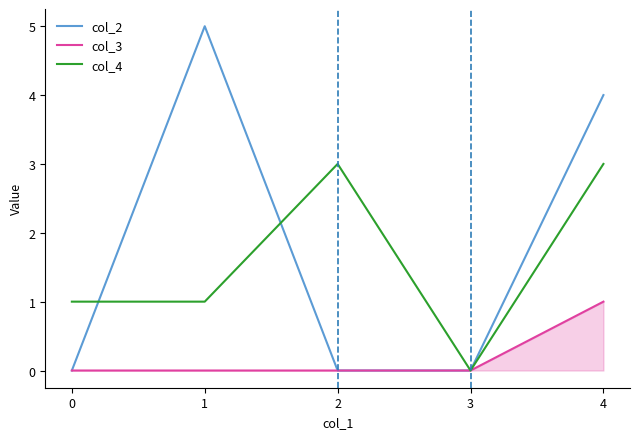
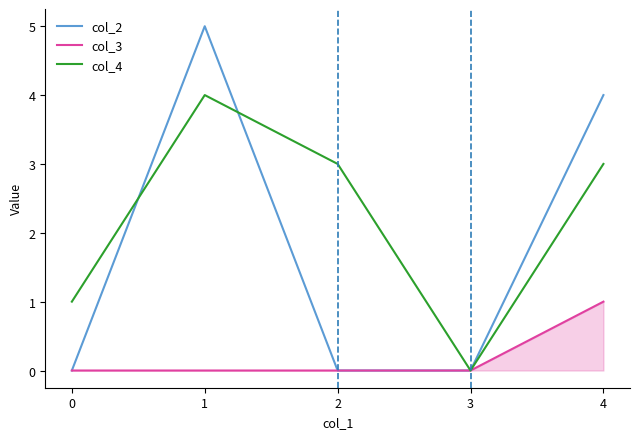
  {
    "col_2": {
      "1": 5,
      "4": 4
    },
    "col_3": {
      "1": 0,
      "4": 1
    },
    "col_4": {
      "0": 1,
-     "1": 1,
+     "1": 4,
      "2": 3,
      "4": 3
    }
  }
